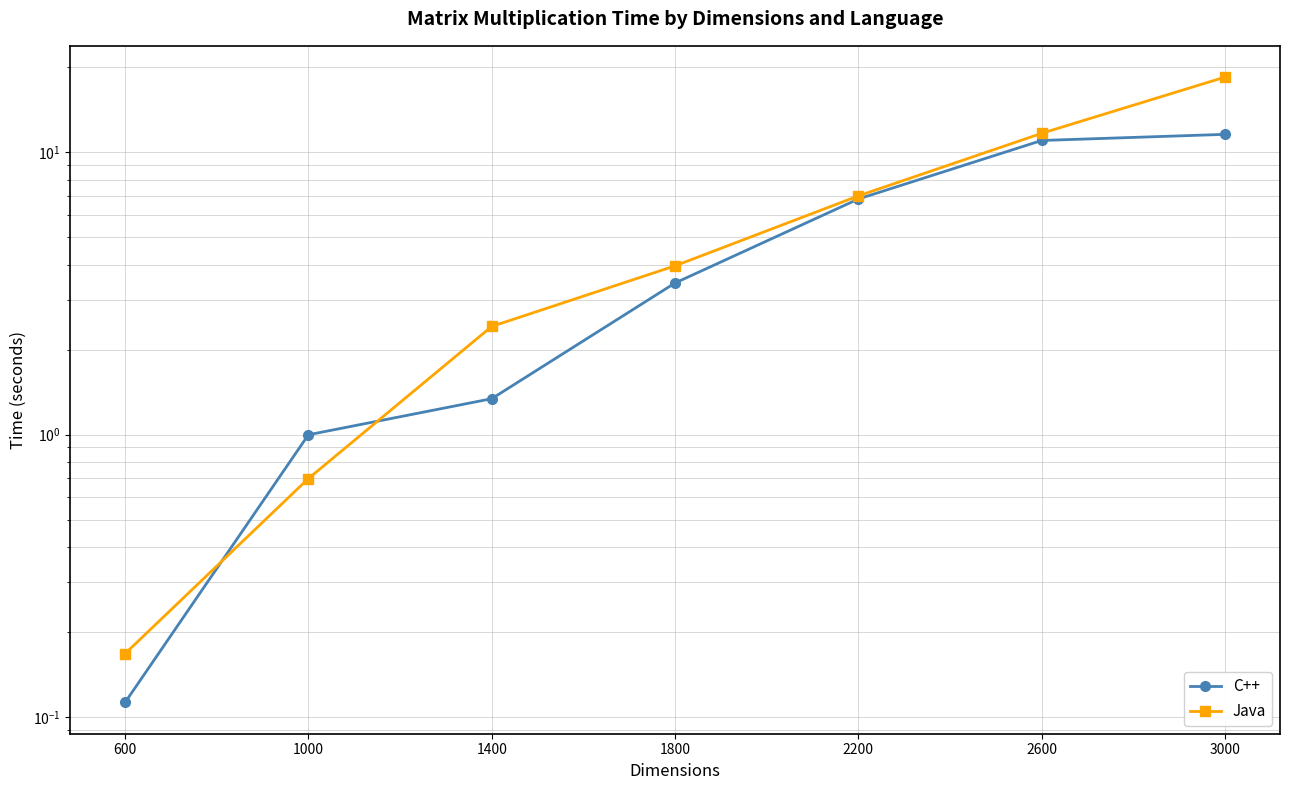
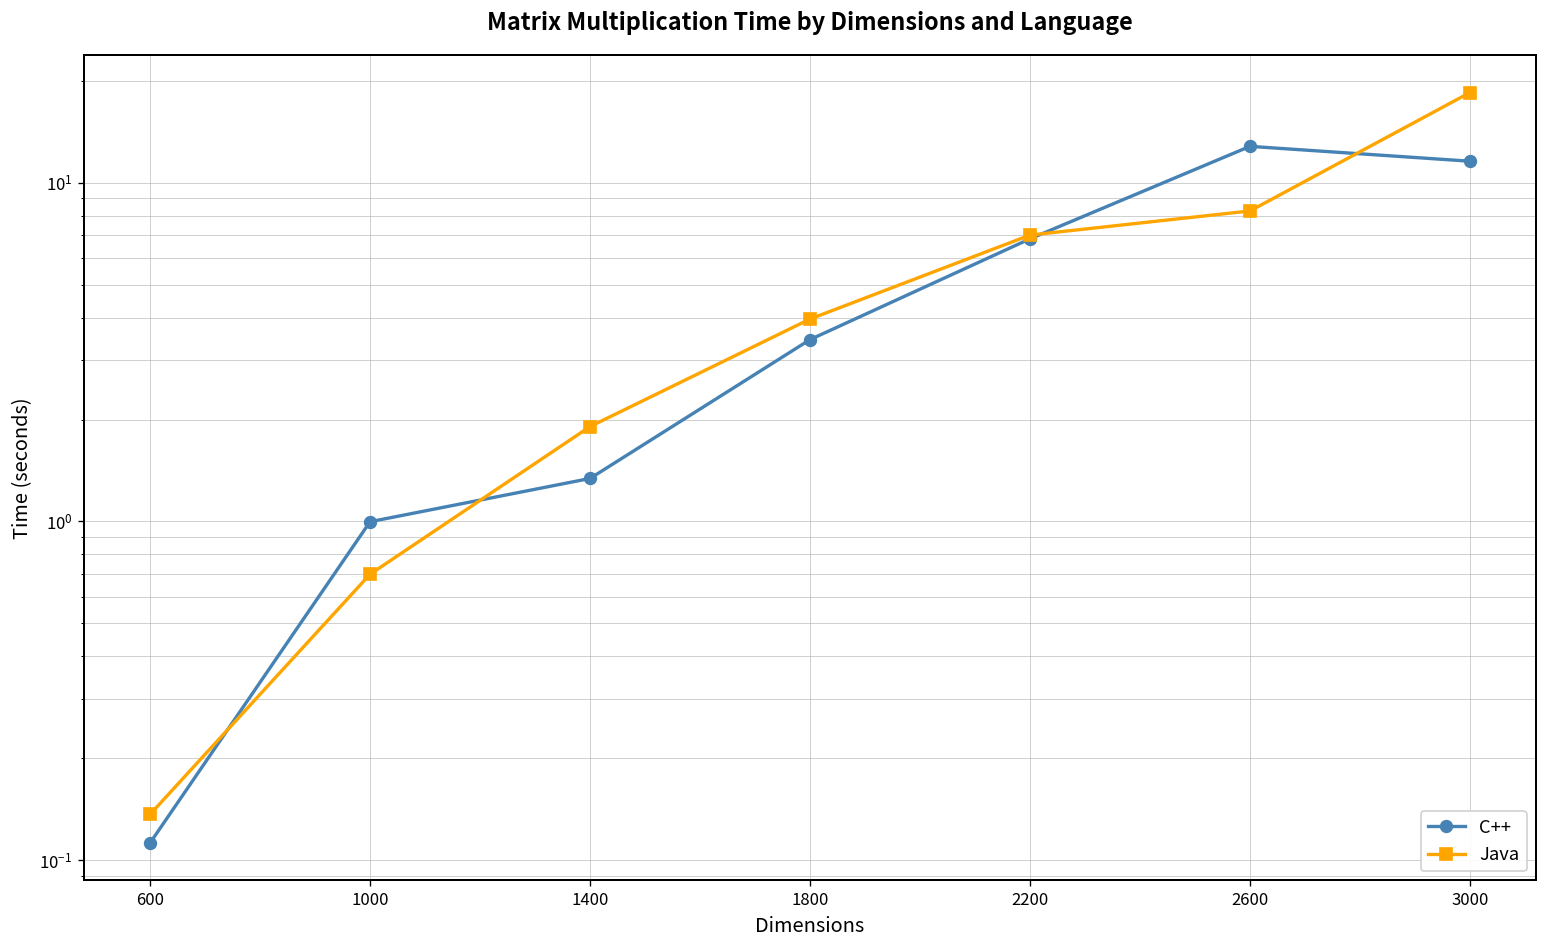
  {
    "C++": {
      "600": 0.113,
      "1000": 1.0,
      "1400": 1.3,
      "1800": 3.4,
      "2200": 6.8,
-     "2600": 11.0,
+     "2600": 13,
      "3000": 11.6
    },
    "Java": {
-     "600": 0.17,
+     "600": 0.14,
      "1000": 0.70,
-     "1400": 2.4,
+     "1400": 1.9,
      "1800": 4.0,
      "2200": 7.0,
-     "2600": 11.7,
+     "2600": 8.3,
      "3000": 18
    }
  }
